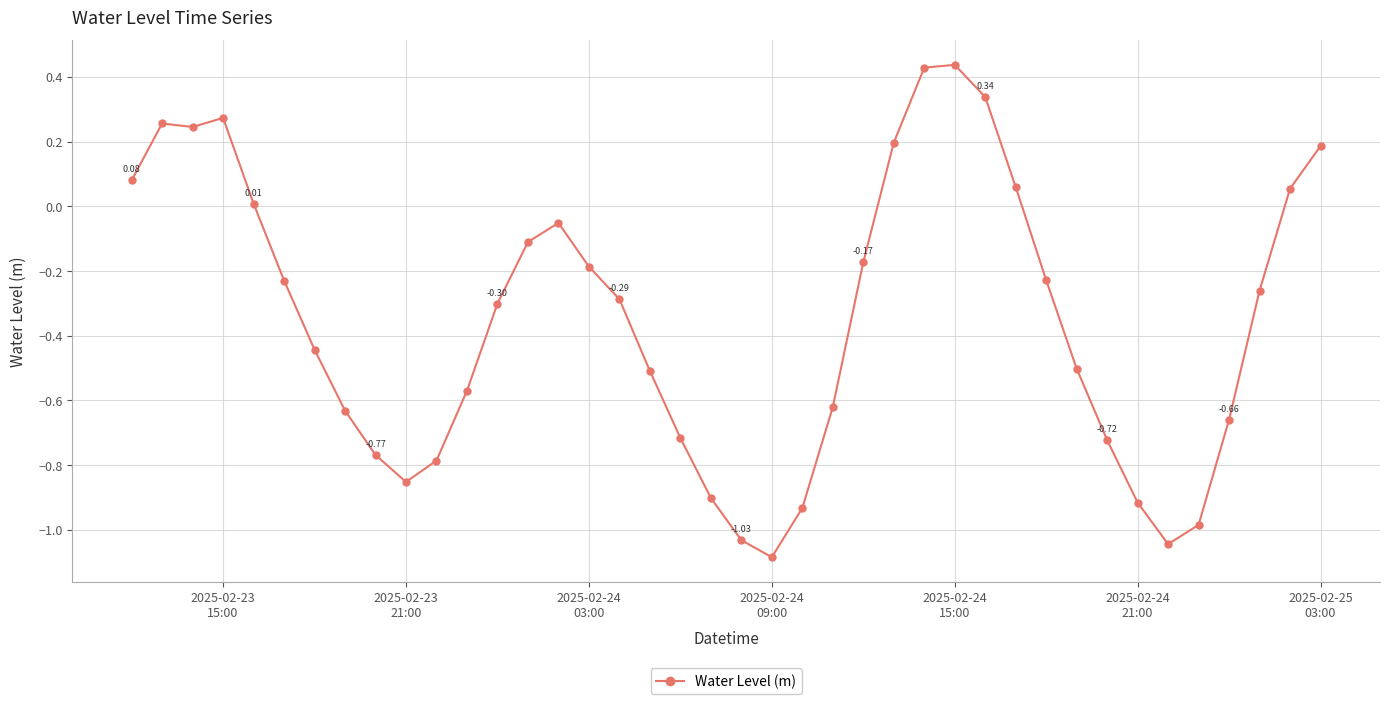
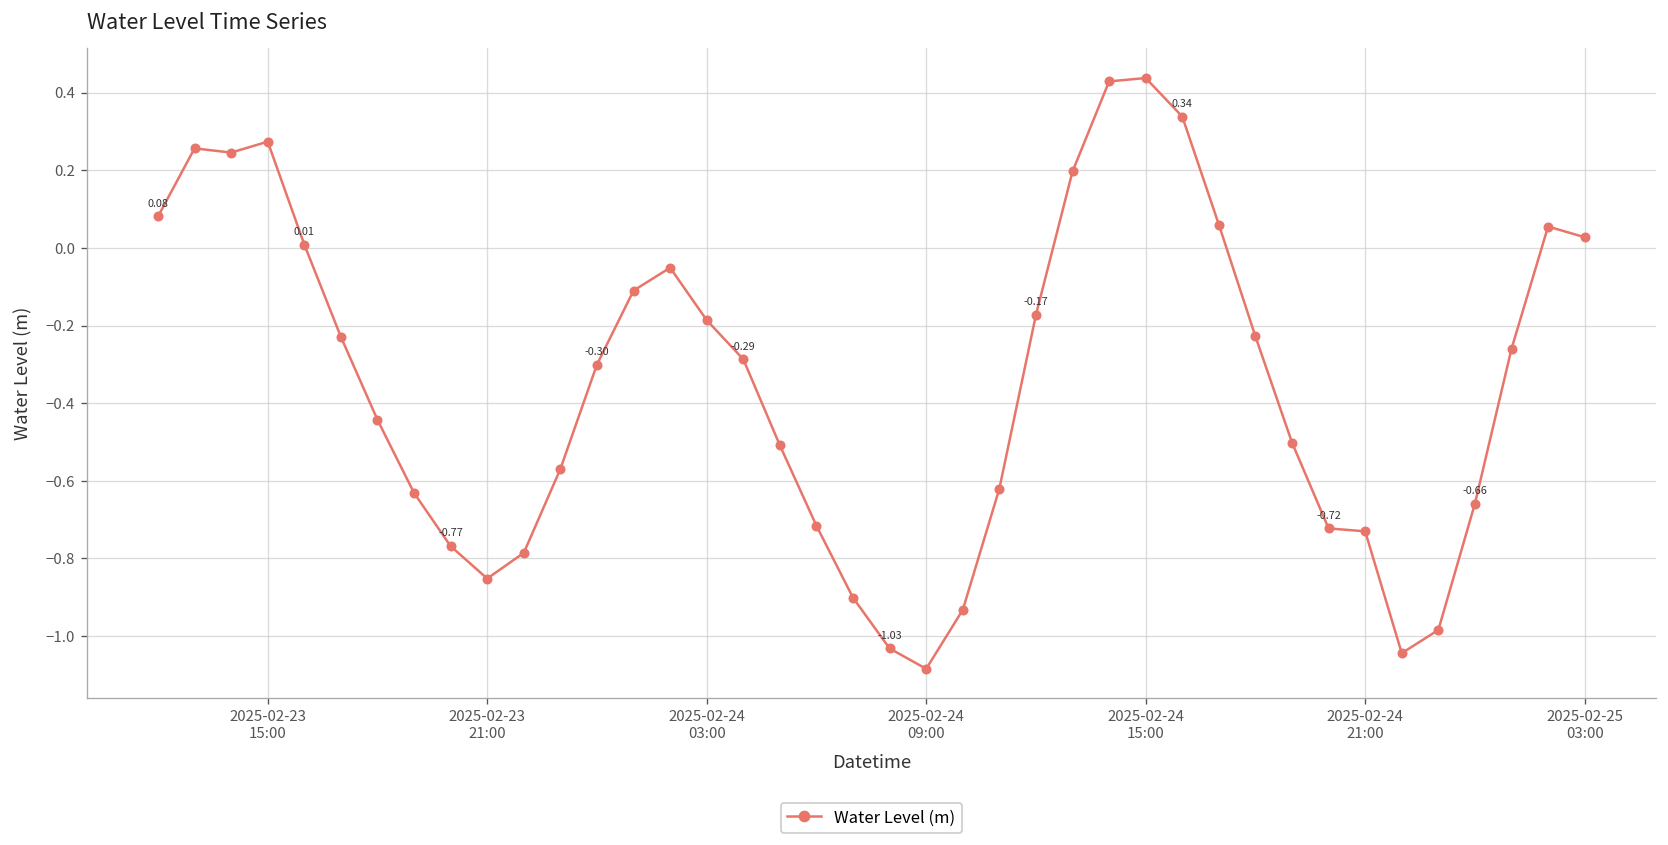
  {
    "2025-02-23 15:00": 0.27,
    "2025-02-23 21:00": -0.85,
    "2025-02-24 03:00": -0.19,
    "2025-02-24 09:00": -1.08,
    "2025-02-24 15:00": 0.44,
-   "2025-02-24 21:00": -0.92,
-   "2025-02-25 03:00": 0.19
+   "2025-02-24 21:00": -0.73,
+   "2025-02-25 03:00": 0.03
  }
